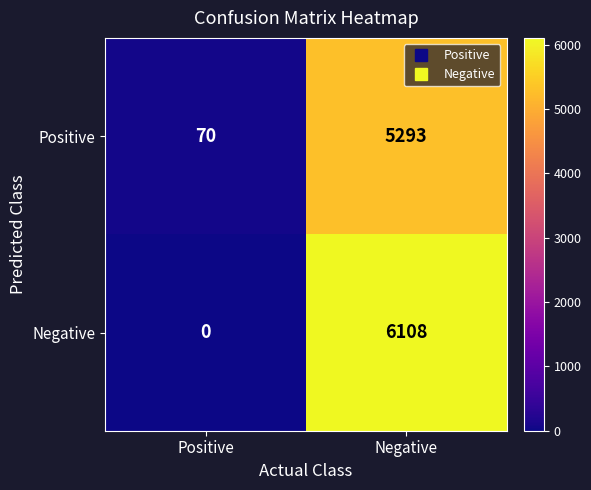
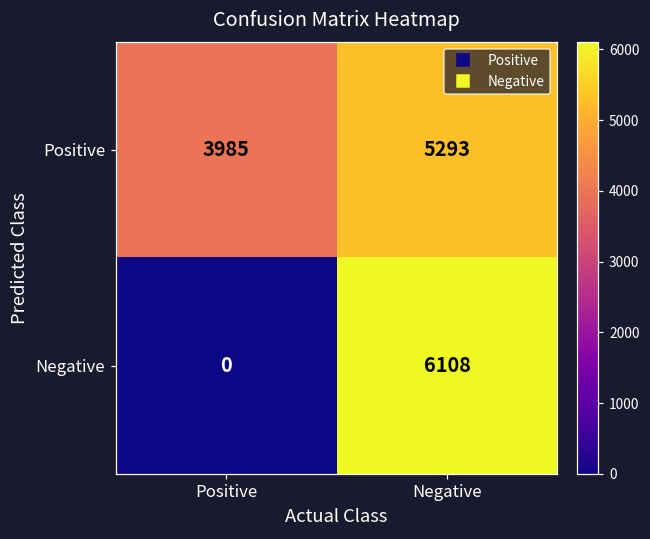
  {
    "Positive": {
-     "Positive": 70,
+     "Positive": 3985,
      "Negative": 5293
    },
    "Negative": {
      "Positive": 0,
      "Negative": 6108
    }
  }
